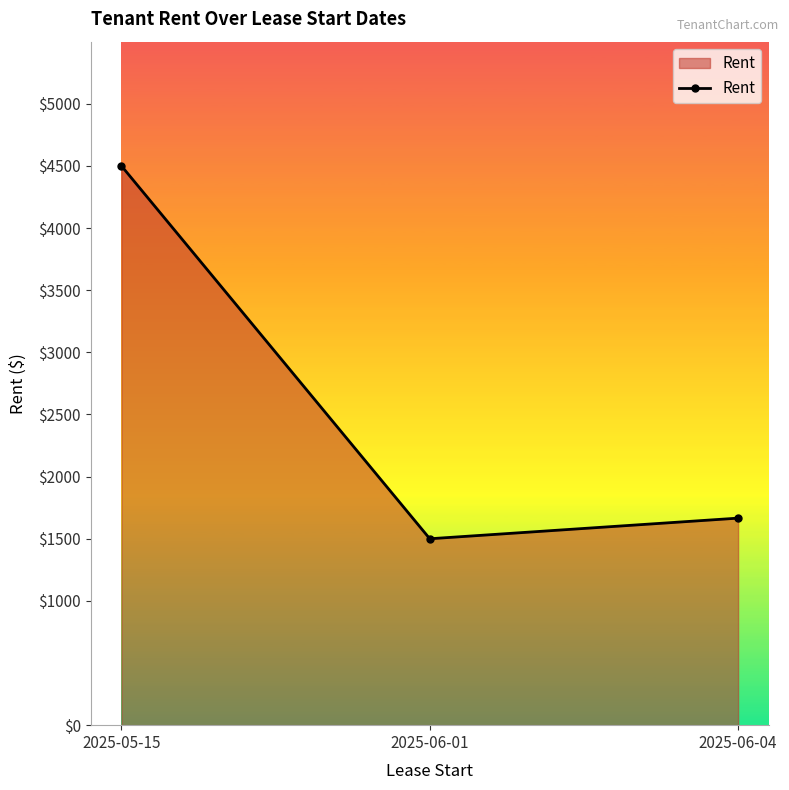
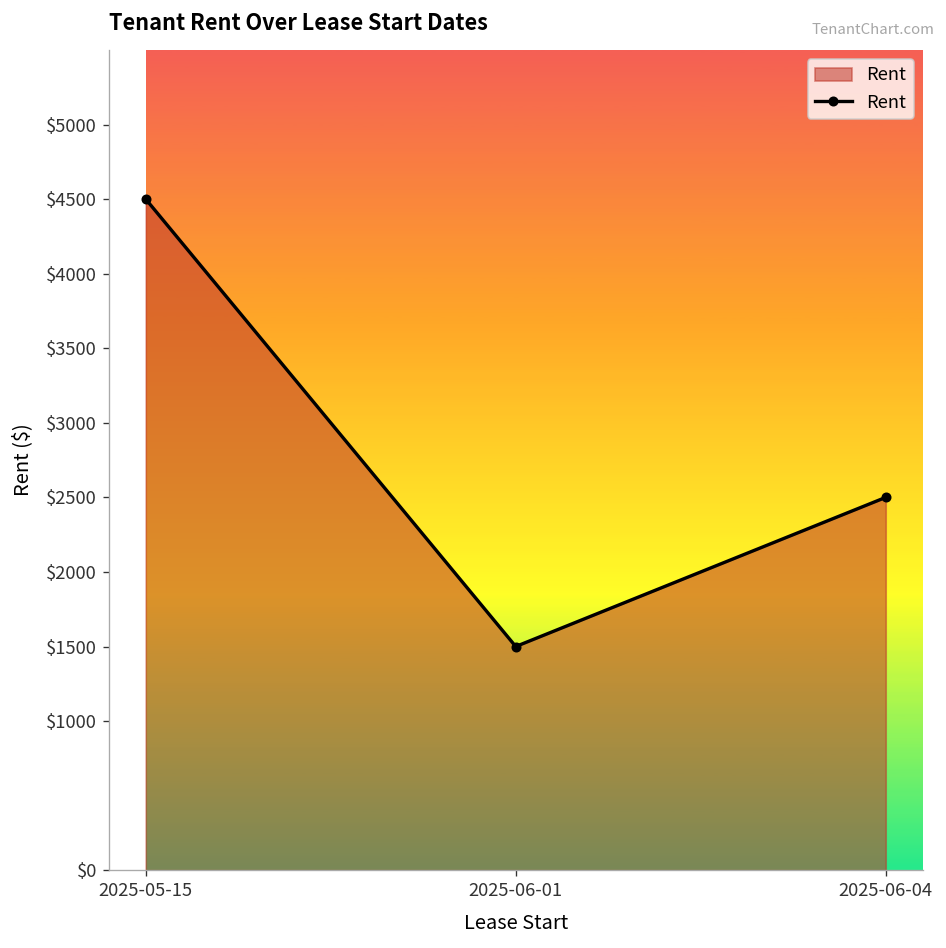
  {
    "2025-05-15": "$4500",
    "2025-06-01": "$1500",
-   "2025-06-04": "$1670"
+   "2025-06-04": "$2500"
  }
